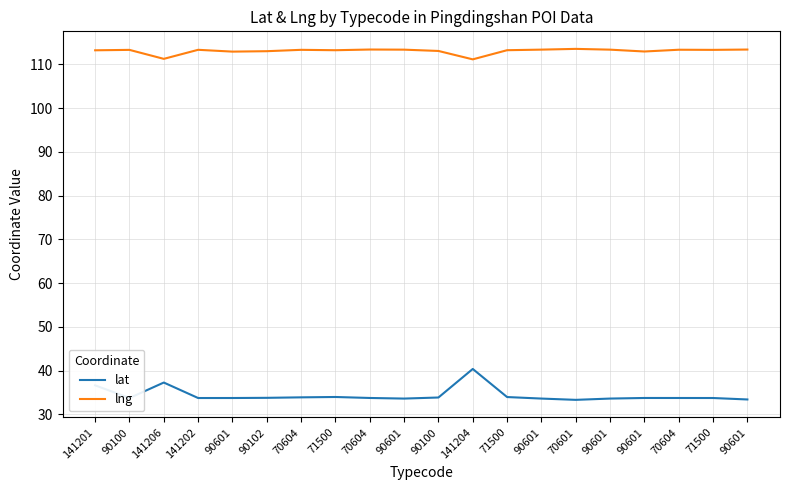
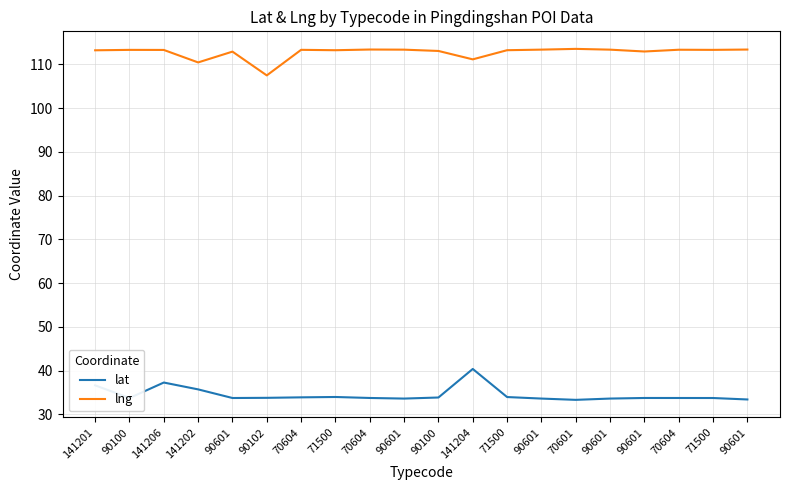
  {
    "lat": {
      "141206": 37,
-     "141202": 34,
+     "141202": 36,
      "90102": 34,
      "141204": 40,
      "70601": 33
    },
    "lng": {
      "141201": 113,
-     "141206": 111,
-     "141202": 113,
-     "90102": 113,
+     "141206": 113,
+     "141202": 110,
+     "90102": 107,
      "141204": 111,
      "70601": 114
    }
  }
